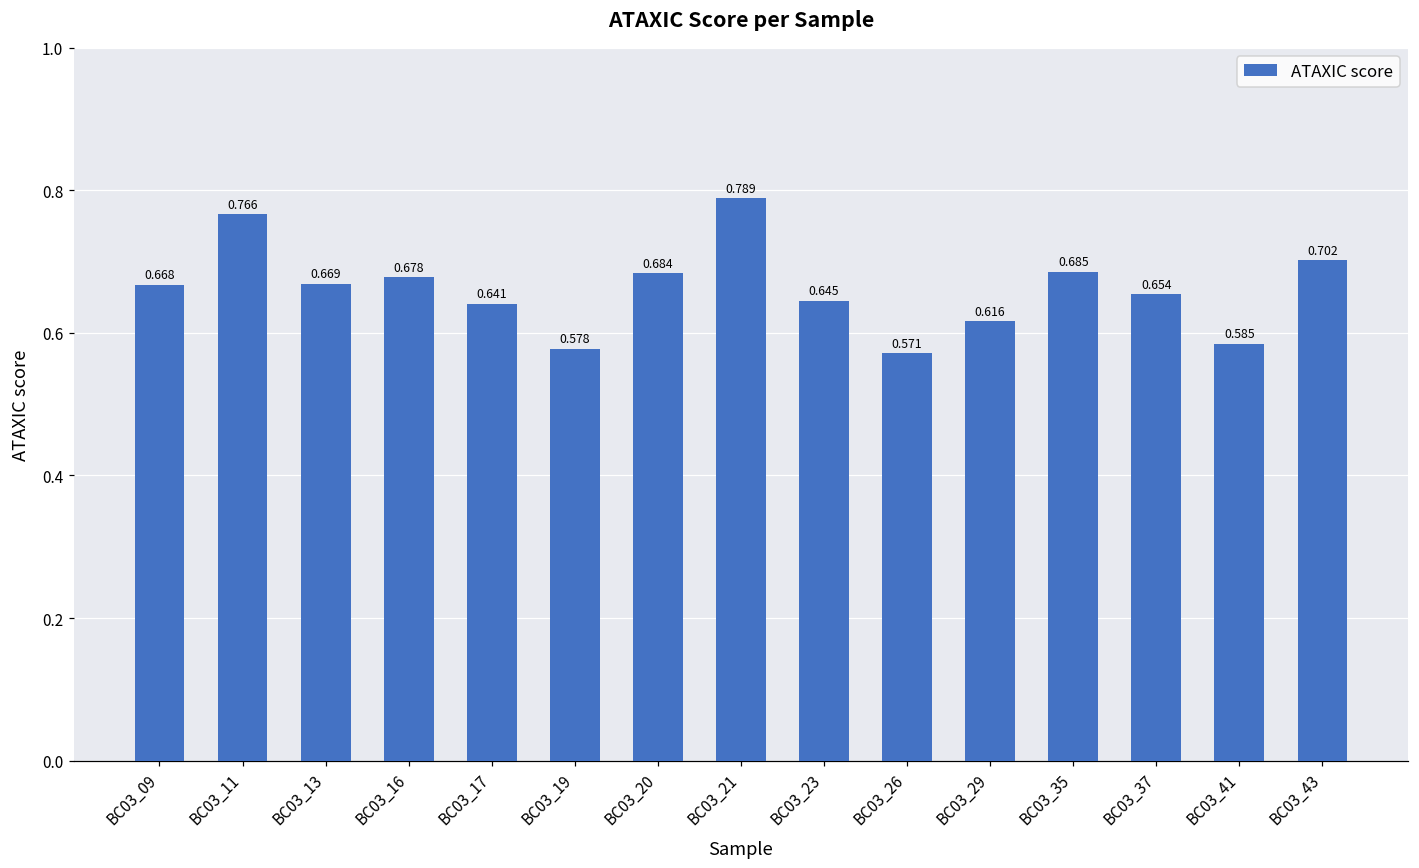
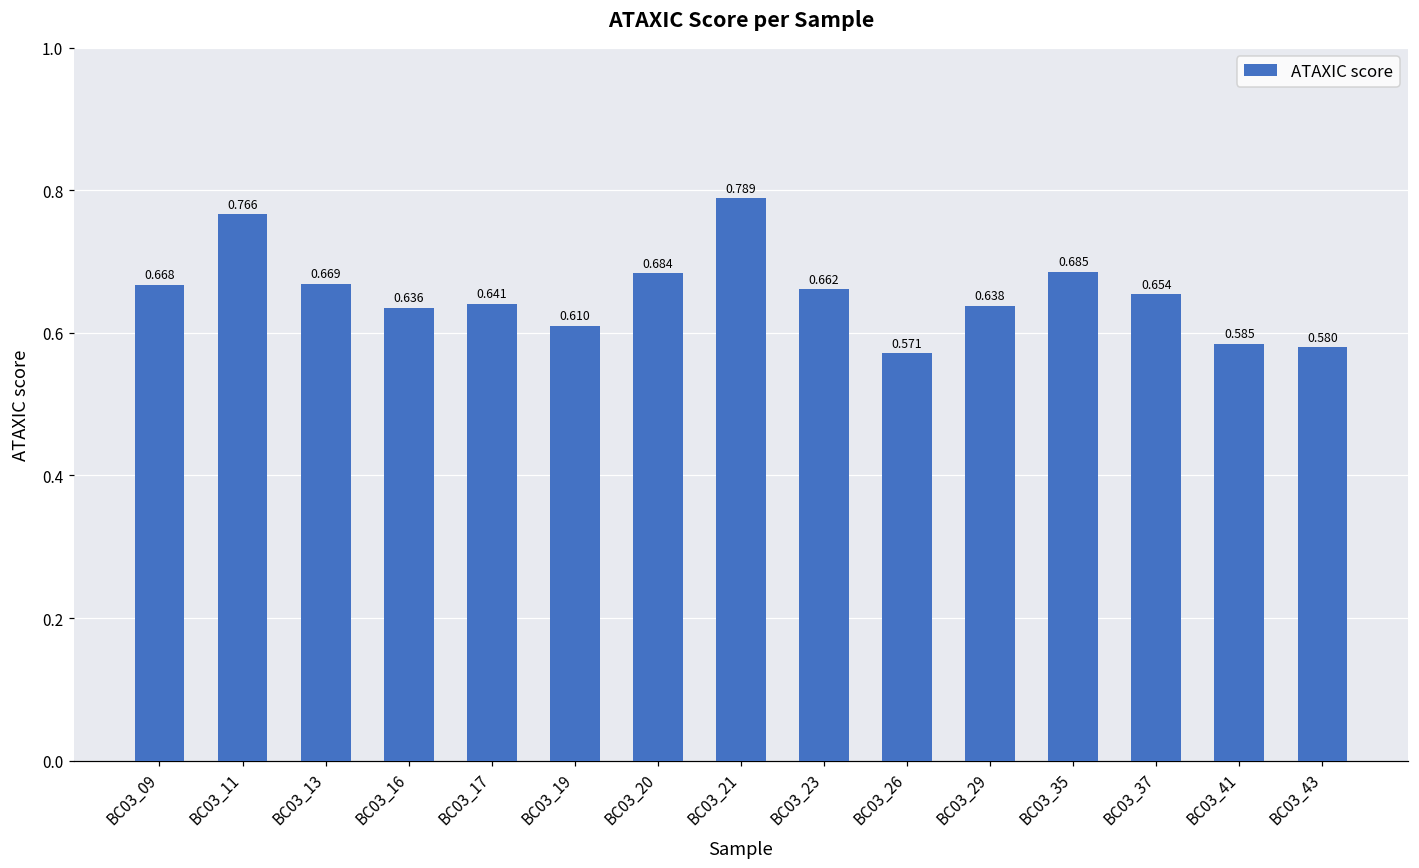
  {
    "BC03_09": 0.668,
    "BC03_11": 0.766,
    "BC03_13": 0.669,
-   "BC03_16": 0.678,
+   "BC03_16": 0.636,
    "BC03_17": 0.641,
-   "BC03_19": 0.578,
+   "BC03_19": 0.610,
    "BC03_20": 0.684,
    "BC03_21": 0.789,
-   "BC03_23": 0.645,
+   "BC03_23": 0.662,
    "BC03_26": 0.571,
-   "BC03_29": 0.616,
+   "BC03_29": 0.638,
    "BC03_35": 0.685,
    "BC03_37": 0.654,
    "BC03_41": 0.585,
-   "BC03_43": 0.702
+   "BC03_43": 0.580
  }
